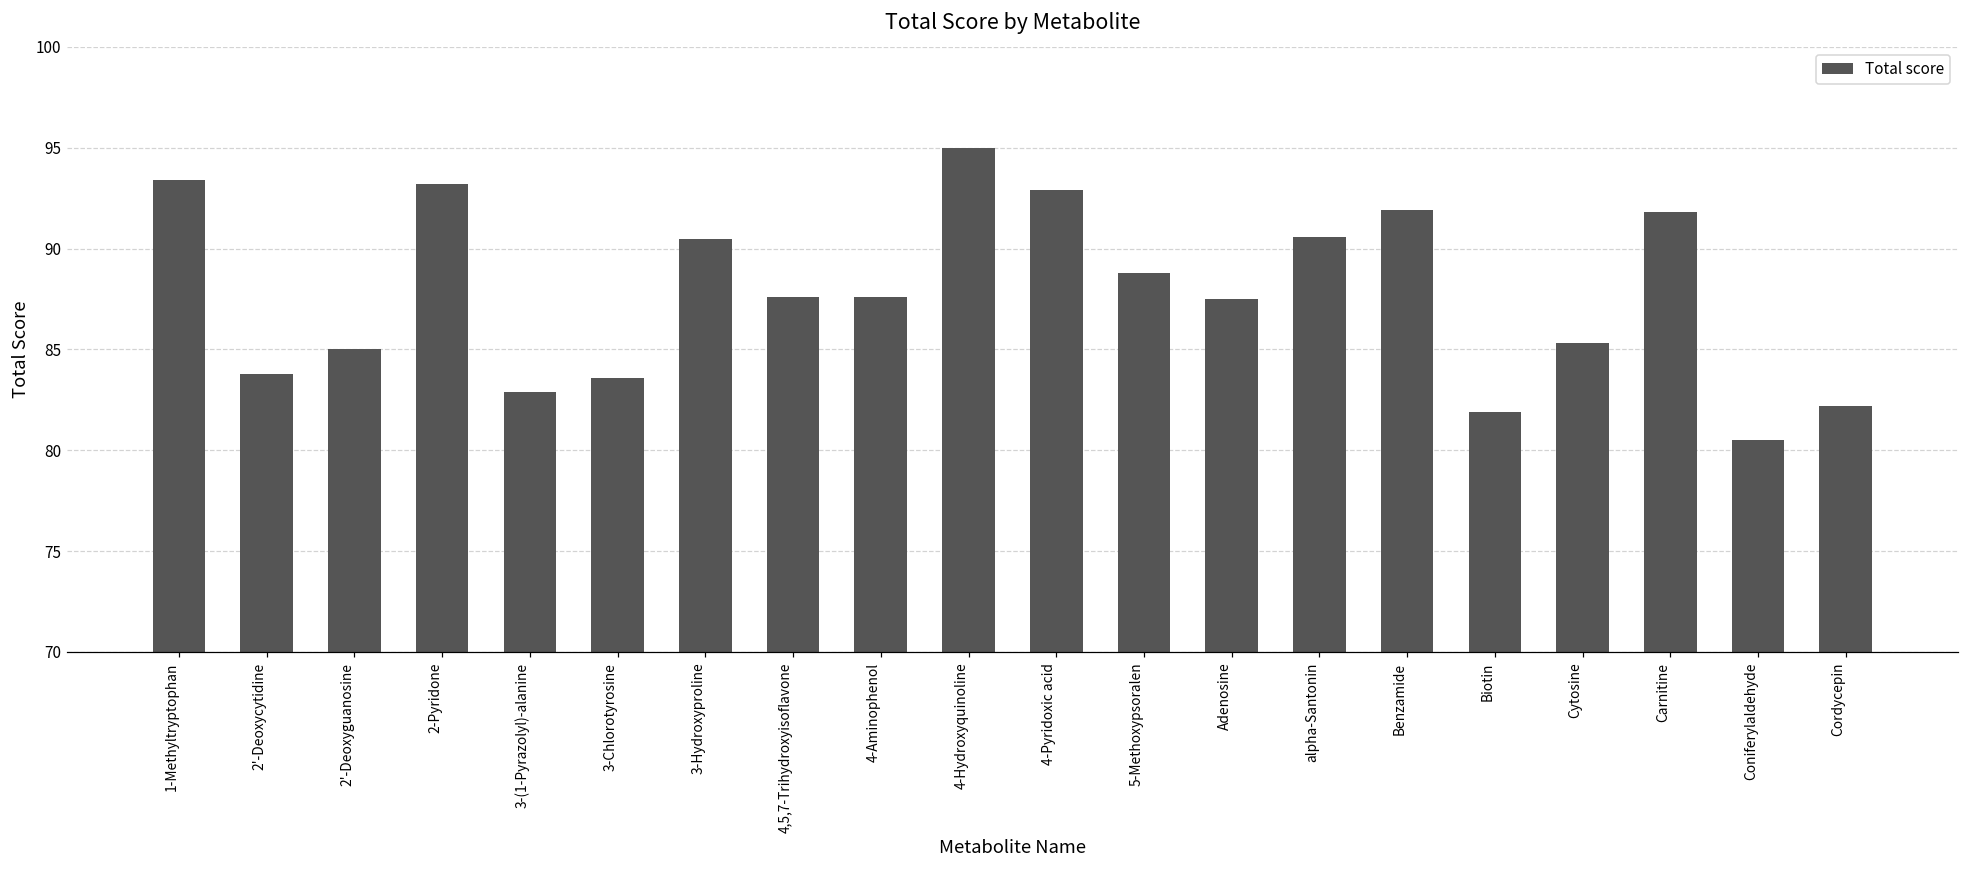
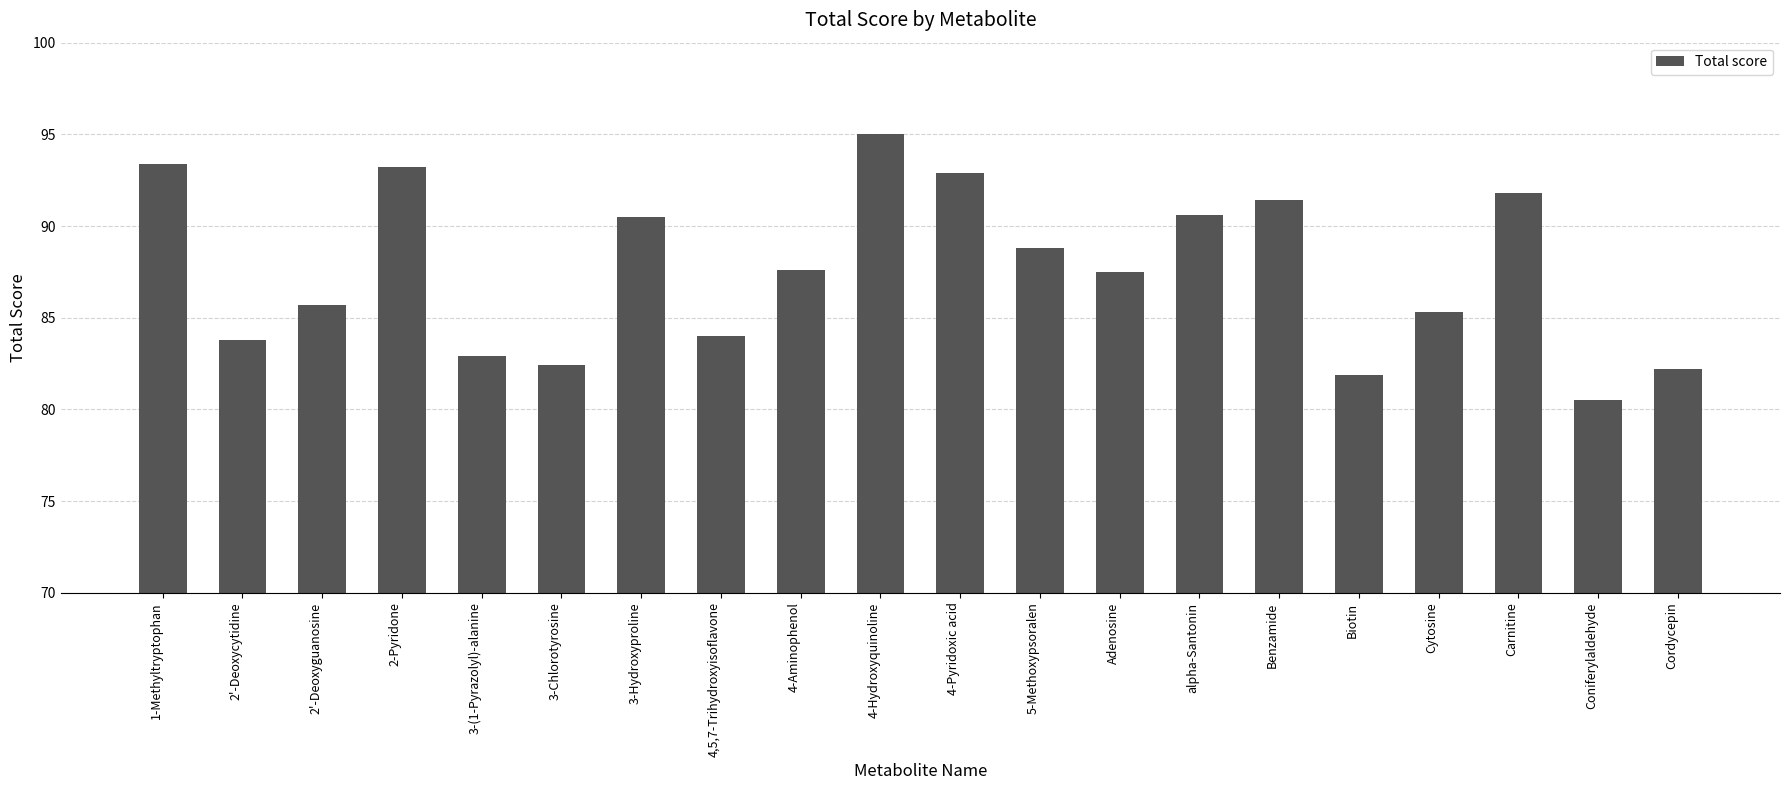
  {
    "1-Methyltryptophan": 93.4,
    "2'-Deoxycytidine": 83.8,
-   "2'-Deoxyguanosine": 85.0,
+   "2'-Deoxyguanosine": 85.7,
    "2-Pyridone": 93.2,
    "3-(1-Pyrazolyl)-alanine": 82.9,
-   "3-Chlorotyrosine": 83.6,
+   "3-Chlorotyrosine": 82.4,
    "3-Hydroxyproline": 90.5,
-   "4,5,7-Trihydroxyisoflavone": 87.6,
+   "4,5,7-Trihydroxyisoflavone": 84.0,
    "4-Aminophenol": 87.6,
    "4-Hydroxyquinoline": 95.0,
    "4-Pyridoxic acid": 92.9,
    "5-Methoxypsoralen": 88.8,
    "Adenosine": 87.5,
    "alpha-Santonin": 90.6,
-   "Benzamide": 91.9,
+   "Benzamide": 91.4,
    "Biotin": 81.9,
    "Cytosine": 85.3,
    "Carnitine": 91.8,
    "Coniferylaldehyde": 80.5,
    "Cordycepin": 82.2
  }
